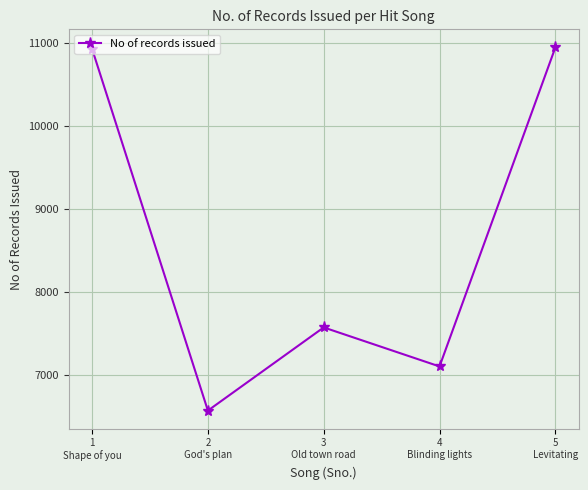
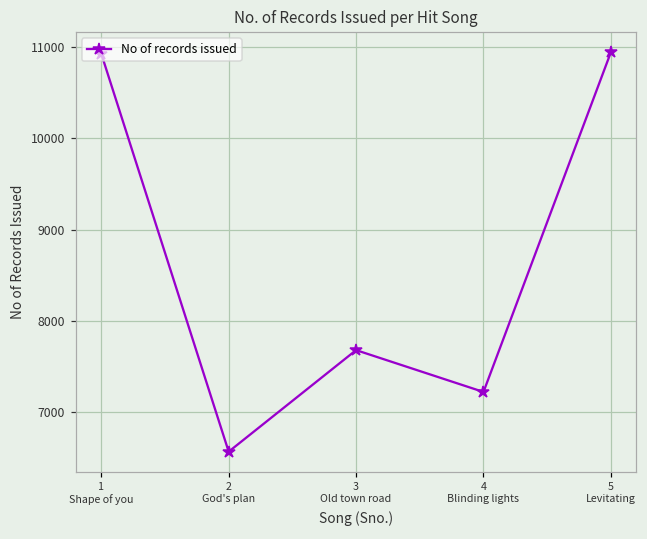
  {
    "2 God's plan": 6600,
-   "3 Old town road": 7600,
-   "4 Blinding lights": 7100,
+   "3 Old town road": 7700,
+   "4 Blinding lights": 7200,
    "5 Levitating": 10900
  }
